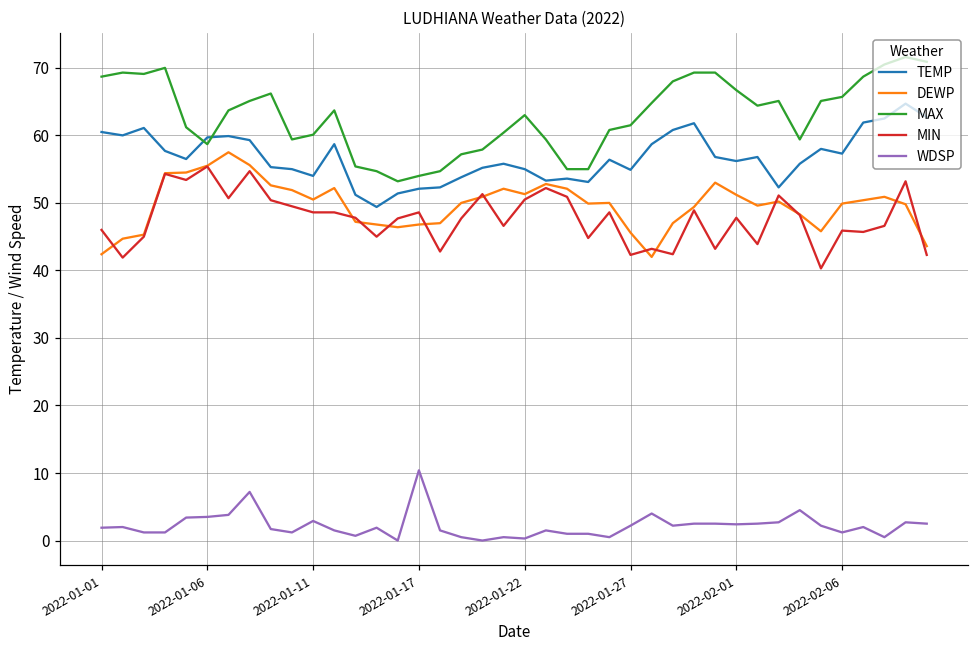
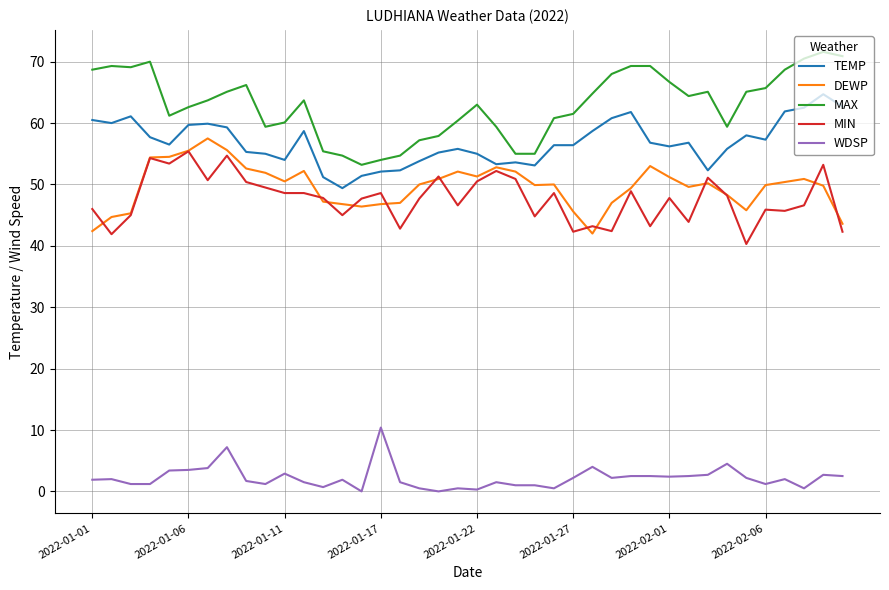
  {
    "TEMP": {
      "2022-01-01": 61,
      "2022-01-06": 60,
      "2022-01-11": 54,
      "2022-01-17": 52,
      "2022-01-22": 55,
-     "2022-01-27": 55,
+     "2022-01-27": 56,
      "2022-02-01": 56,
      "2022-02-06": 57
    },
    "DEWP": {
      "2022-01-01": 42,
      "2022-01-11": 51,
      "2022-01-17": 47,
      "2022-01-22": 51,
      "2022-01-27": 46,
      "2022-02-01": 51,
      "2022-02-06": 50
    },
    "MAX": {
      "2022-01-01": 69,
-     "2022-01-06": 59,
+     "2022-01-06": 63,
      "2022-01-11": 60,
      "2022-01-17": 54,
      "2022-01-22": 63,
      "2022-01-27": 62,
      "2022-02-01": 67,
      "2022-02-06": 66
    },
    "MIN": {
      "2022-01-01": 46,
      "2022-01-11": 49,
      "2022-01-17": 49,
      "2022-01-22": 51,
      "2022-01-27": 42,
      "2022-02-01": 48,
      "2022-02-06": 46
    },
    "WDSP": {
      "2022-01-01": 2,
      "2022-01-06": 4,
      "2022-01-11": 3,
      "2022-01-17": 10,
      "2022-01-22": 0,
      "2022-01-27": 2,
      "2022-02-01": 2,
      "2022-02-06": 1
    }
  }
